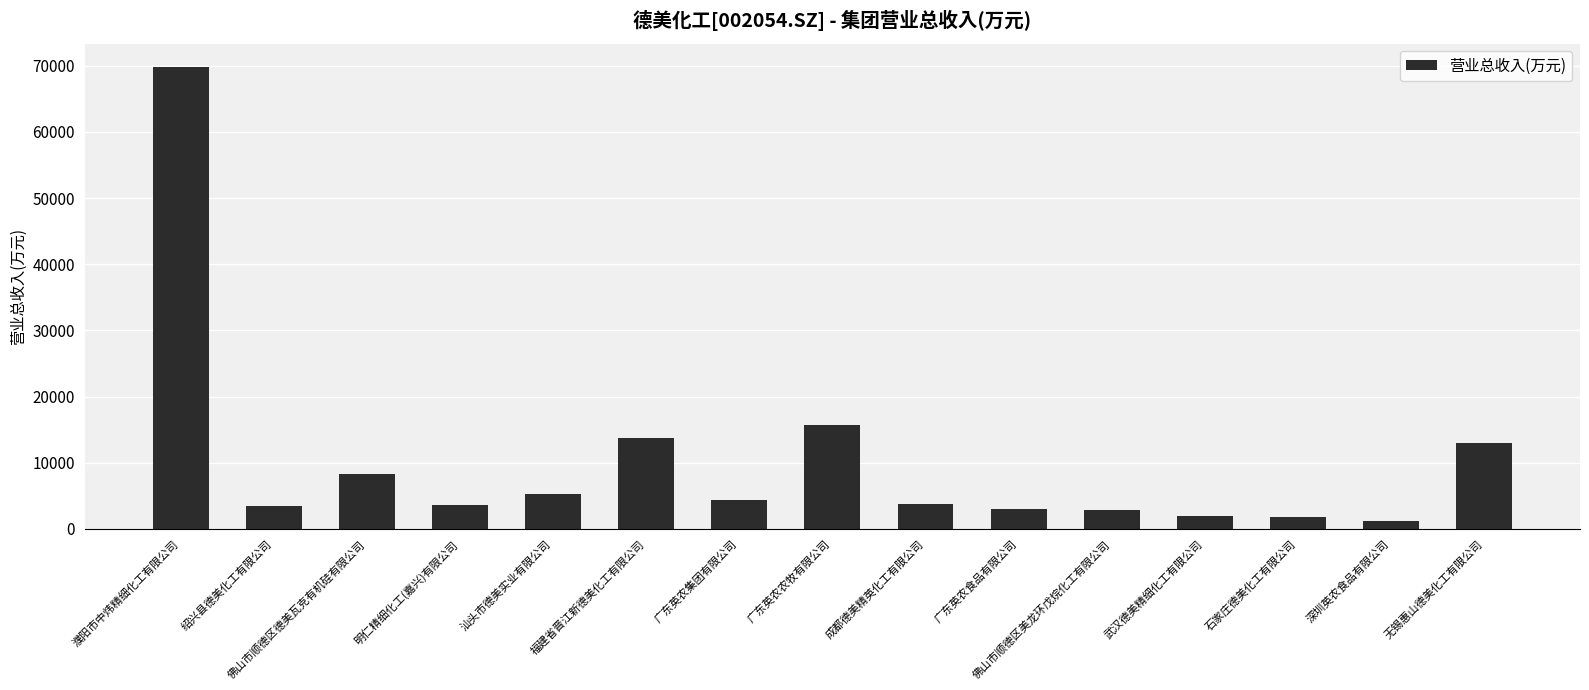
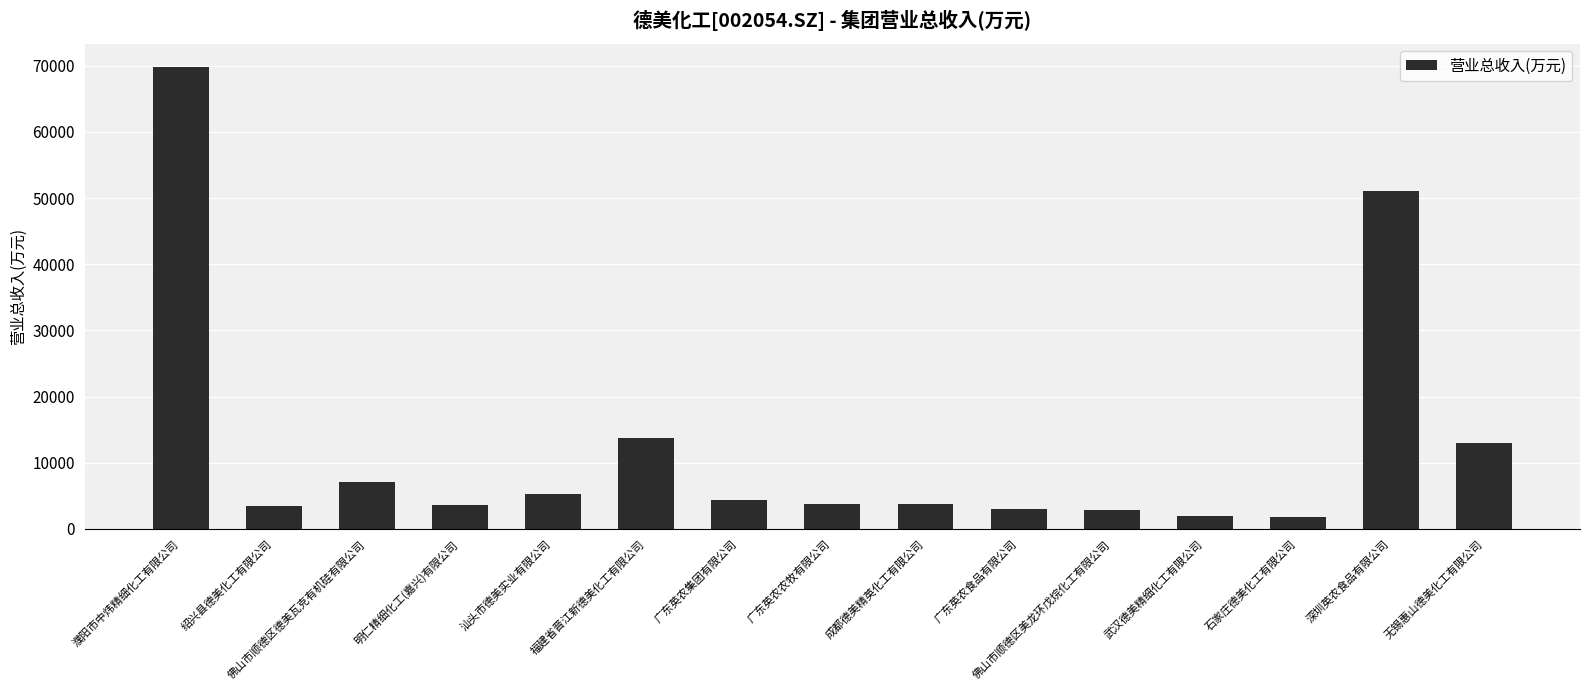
  {
    "濮阳市中炜精细化工有限公司": 70000,
    "绍兴县德美化工有限公司": 3000,
-   "佛山市顺德区德美瓦克有机硅有限公司": 8000,
+   "佛山市顺德区德美瓦克有机硅有限公司": 7000,
    "明仁精细化工(嘉兴)有限公司": 4000,
    "汕头市德美实业有限公司": 5000,
    "福建省晋江新德美化工有限公司": 14000,
    "广东英农集团有限公司": 4000,
-   "广东英农农牧有限公司": 16000,
+   "广东英农农牧有限公司": 4000,
    "成都德美精英化工有限公司": 4000,
    "广东英农食品有限公司": 3000,
    "佛山市顺德区美龙环戊烷化工有限公司": 3000,
    "武汉德美精细化工有限公司": 2000,
    "石家庄德美化工有限公司": 2000,
-   "深圳英农食品有限公司": 1000,
+   "深圳英农食品有限公司": 51000,
    "无锡惠山德美化工有限公司": 13000
  }
